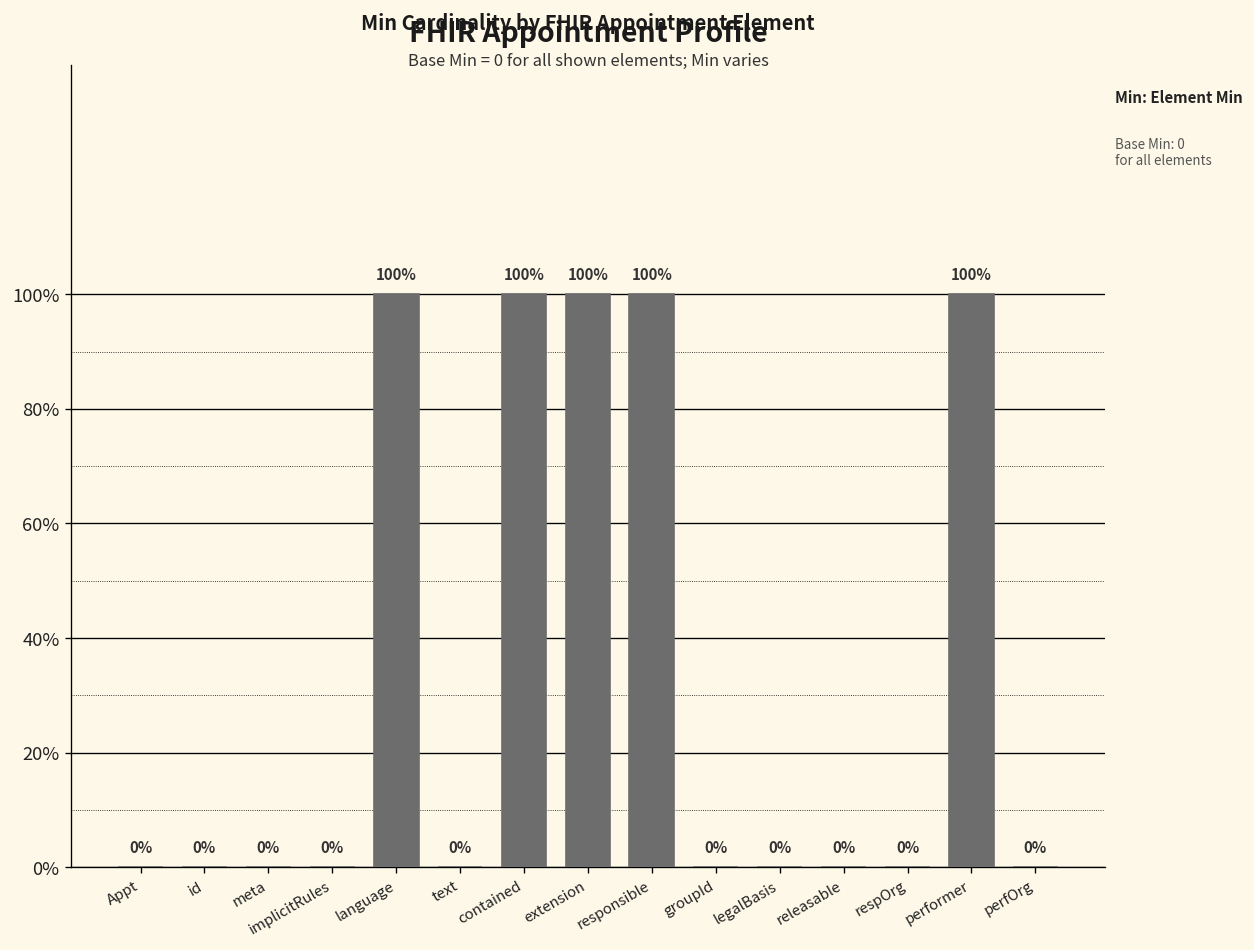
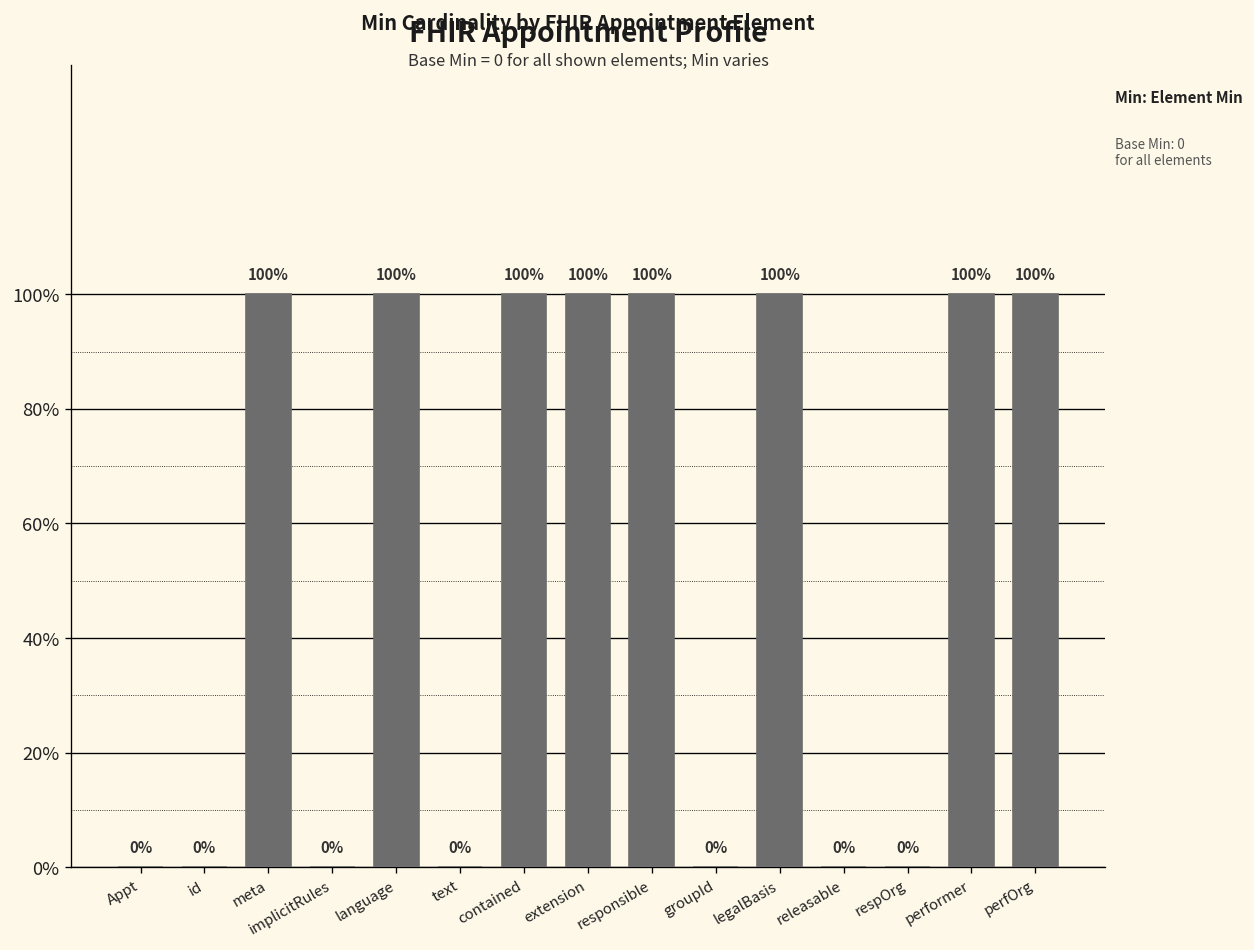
  {
    "Appt": "0%",
    "id": "0%",
-   "meta": "0%",
+   "meta": "100%",
    "implicitRules": "0%",
    "language": "100%",
    "text": "0%",
    "contained": "100%",
    "extension": "100%",
    "responsible": "100%",
    "groupId": "0%",
-   "legalBasis": "0%",
+   "legalBasis": "100%",
    "releasable": "0%",
    "respOrg": "0%",
    "performer": "100%",
-   "perfOrg": "0%"
+   "perfOrg": "100%"
  }
